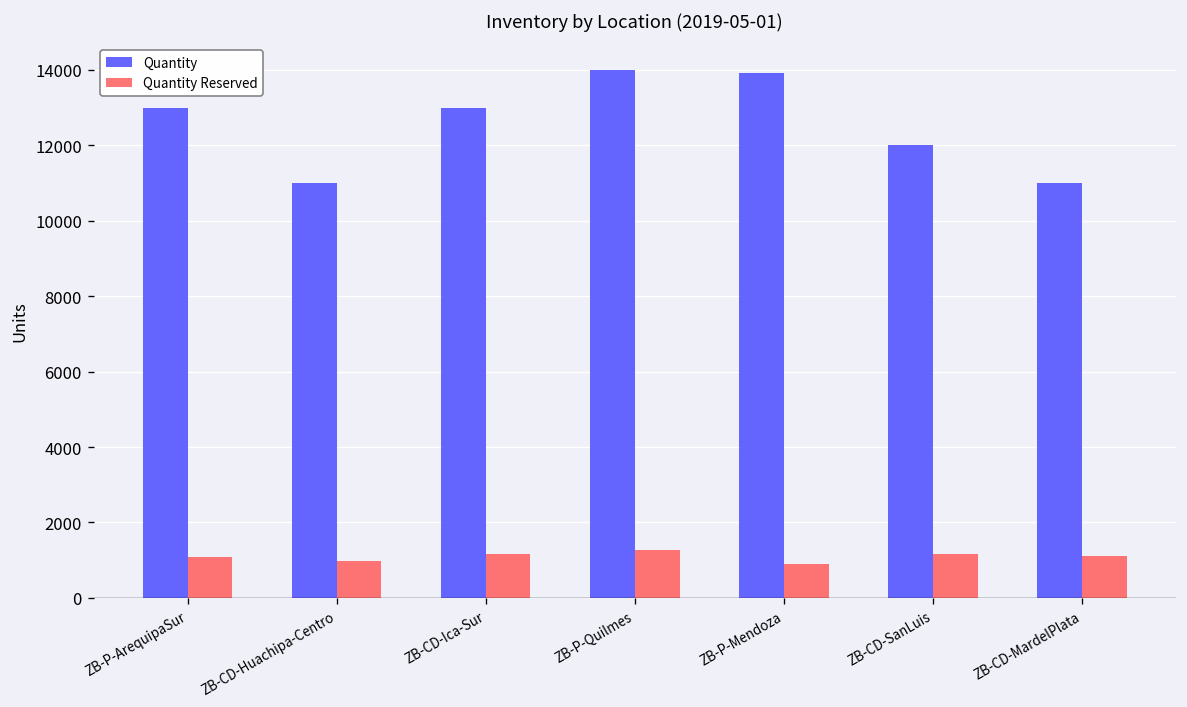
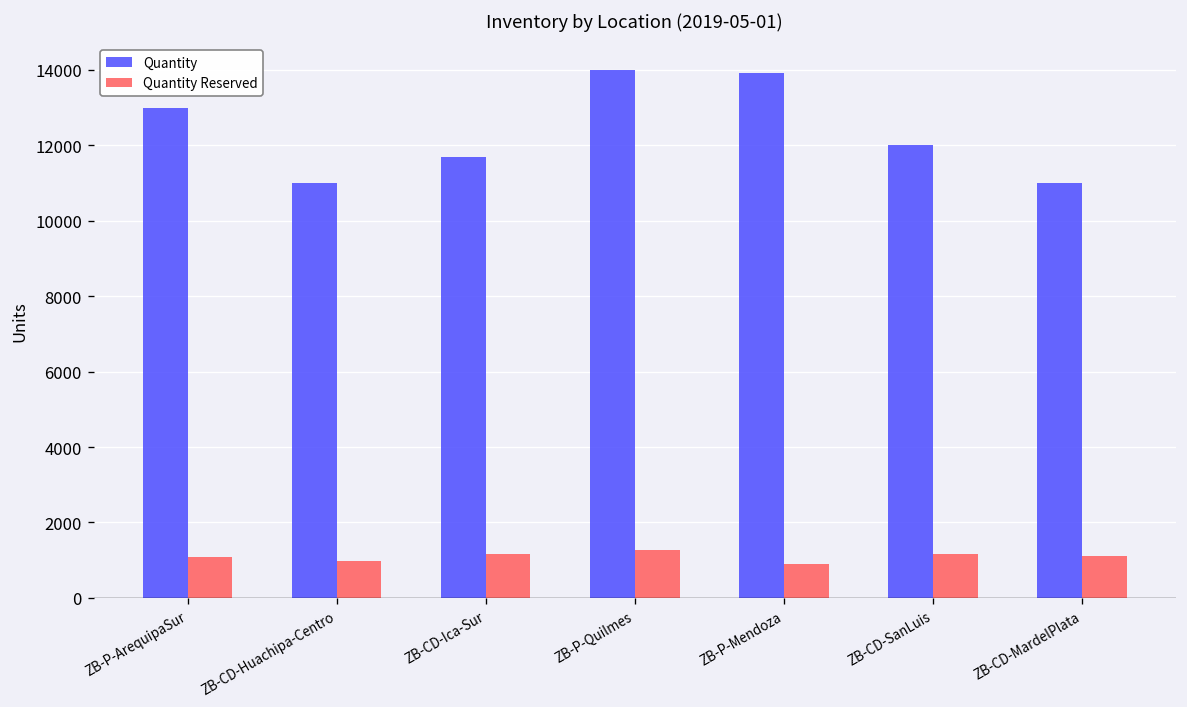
  {
    "Quantity": {
      "ZB-P-ArequipaSur": 13000,
      "ZB-CD-Huachipa-Centro": 11000,
-     "ZB-CD-Ica-Sur": 13000,
+     "ZB-CD-Ica-Sur": 11700,
      "ZB-P-Quilmes": 14000,
      "ZB-P-Mendoza": 13900,
      "ZB-CD-SanLuis": 12000,
      "ZB-CD-MardelPlata": 11000
    },
    "Quantity Reserved": {
      "ZB-P-ArequipaSur": 1100,
      "ZB-CD-Huachipa-Centro": 1000,
      "ZB-CD-Ica-Sur": 1200,
      "ZB-P-Quilmes": 1300,
      "ZB-P-Mendoza": 900,
      "ZB-CD-SanLuis": 1200,
      "ZB-CD-MardelPlata": 1100
    }
  }
